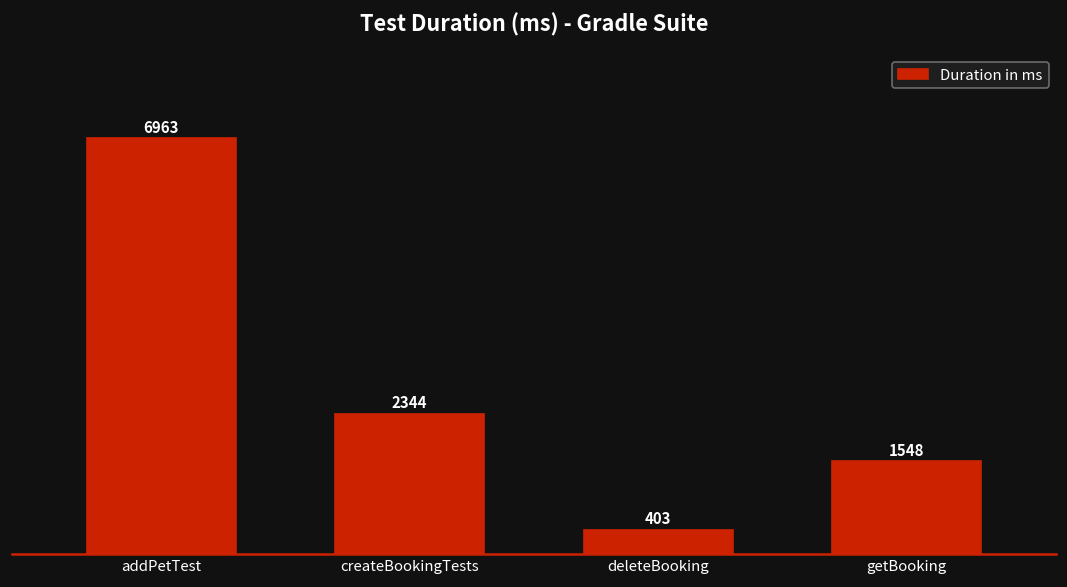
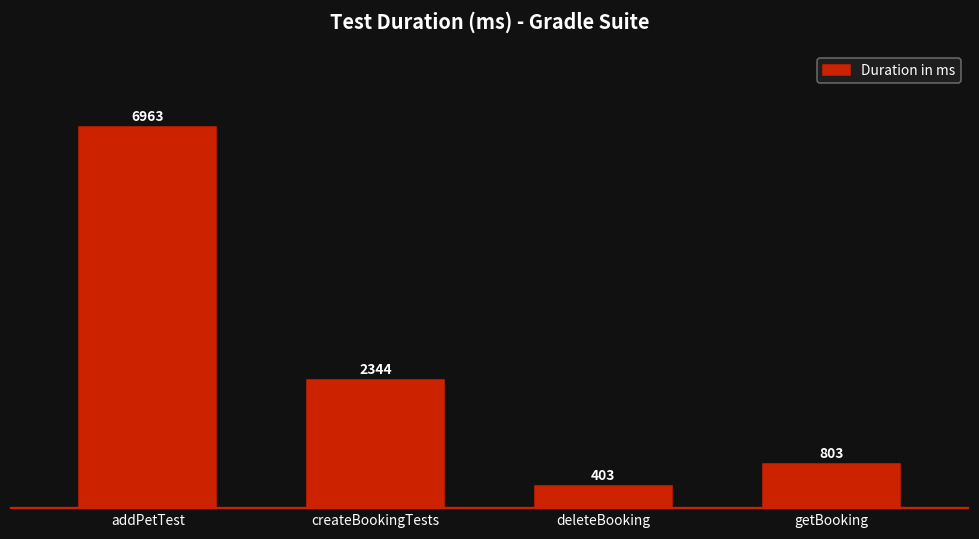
  {
    "addPetTest": 6963,
    "createBookingTests": 2344,
    "deleteBooking": 403,
-   "getBooking": 1548
+   "getBooking": 803
  }
